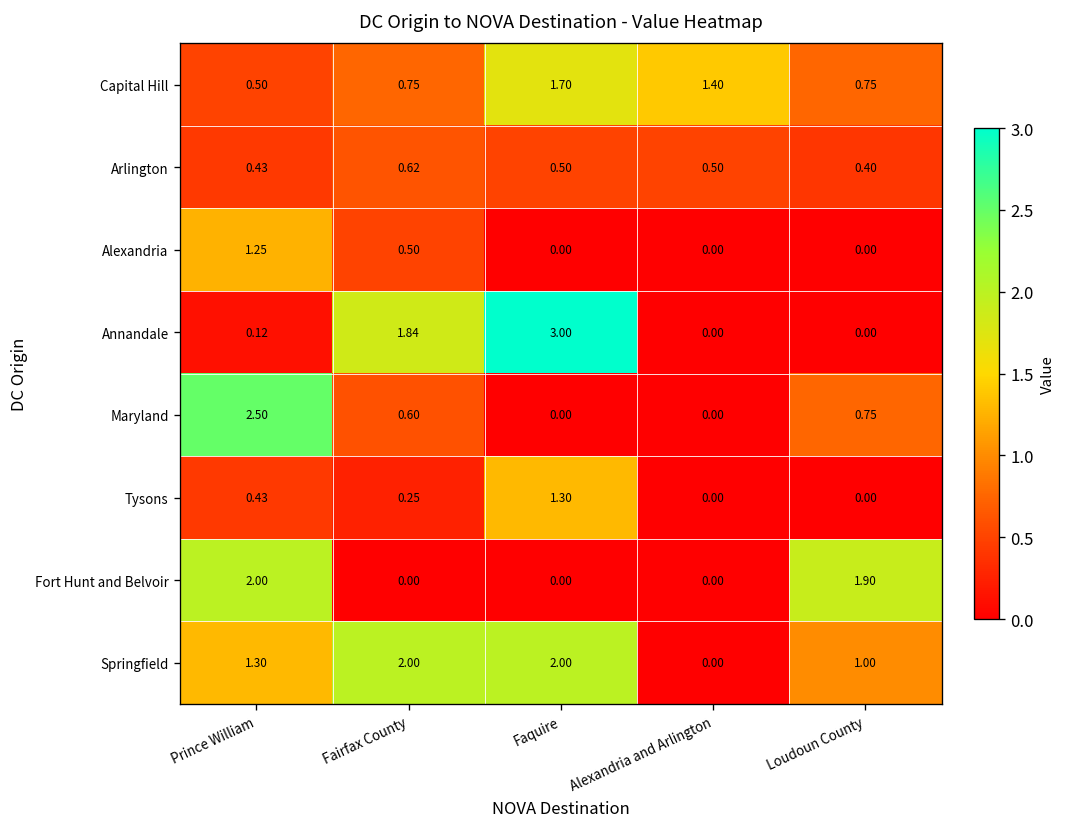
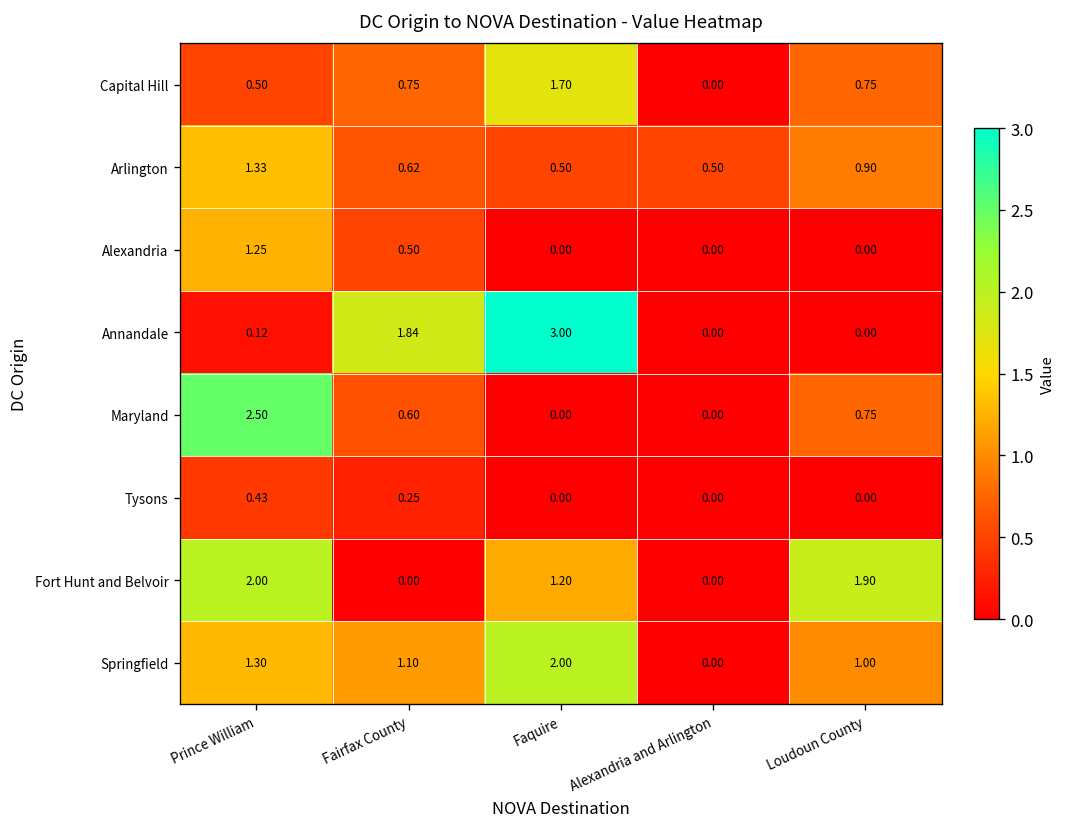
  {
    "Capital Hill": {
      "Prince William": 0.50,
      "Fairfax County": 0.75,
      "Faquire": 1.70,
-     "Alexandria and Arlington": 1.40,
+     "Alexandria and Arlington": 0.00,
      "Loudoun County": 0.75
    },
    "Arlington": {
-     "Prince William": 0.43,
+     "Prince William": 1.33,
      "Fairfax County": 0.62,
      "Faquire": 0.50,
      "Alexandria and Arlington": 0.50,
-     "Loudoun County": 0.40
+     "Loudoun County": 0.90
    },
    "Alexandria": {
      "Prince William": 1.25,
      "Fairfax County": 0.50,
      "Faquire": 0.00,
      "Alexandria and Arlington": 0.00,
      "Loudoun County": 0.00
    },
    "Annandale": {
      "Prince William": 0.12,
      "Fairfax County": 1.84,
      "Faquire": 3.00,
      "Alexandria and Arlington": 0.00,
      "Loudoun County": 0.00
    },
    "Maryland": {
      "Prince William": 2.50,
      "Fairfax County": 0.60,
      "Faquire": 0.00,
      "Alexandria and Arlington": 0.00,
      "Loudoun County": 0.75
    },
    "Tysons": {
      "Prince William": 0.43,
      "Fairfax County": 0.25,
-     "Faquire": 1.30,
+     "Faquire": 0.00,
      "Alexandria and Arlington": 0.00,
      "Loudoun County": 0.00
    },
    "Fort Hunt and Belvoir": {
      "Prince William": 2.00,
      "Fairfax County": 0.00,
-     "Faquire": 0.00,
+     "Faquire": 1.20,
      "Alexandria and Arlington": 0.00,
      "Loudoun County": 1.90
    },
    "Springfield": {
      "Prince William": 1.30,
-     "Fairfax County": 2.00,
+     "Fairfax County": 1.10,
      "Faquire": 2.00,
      "Alexandria and Arlington": 0.00,
      "Loudoun County": 1.00
    }
  }
